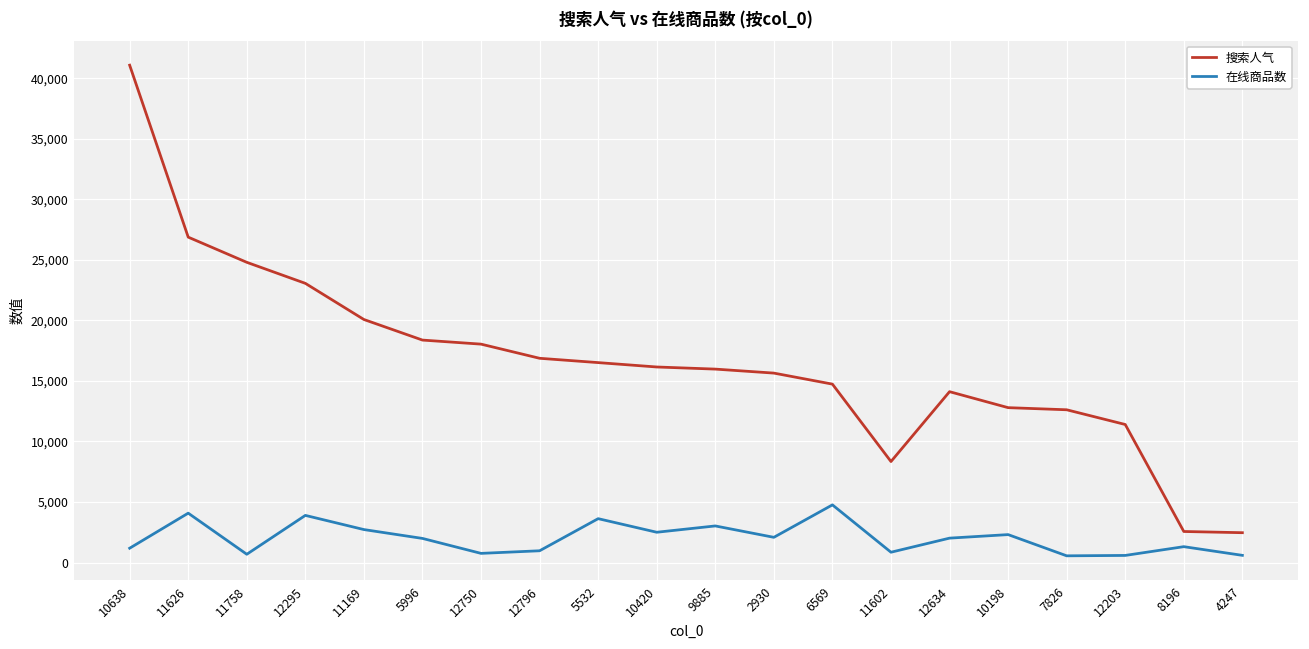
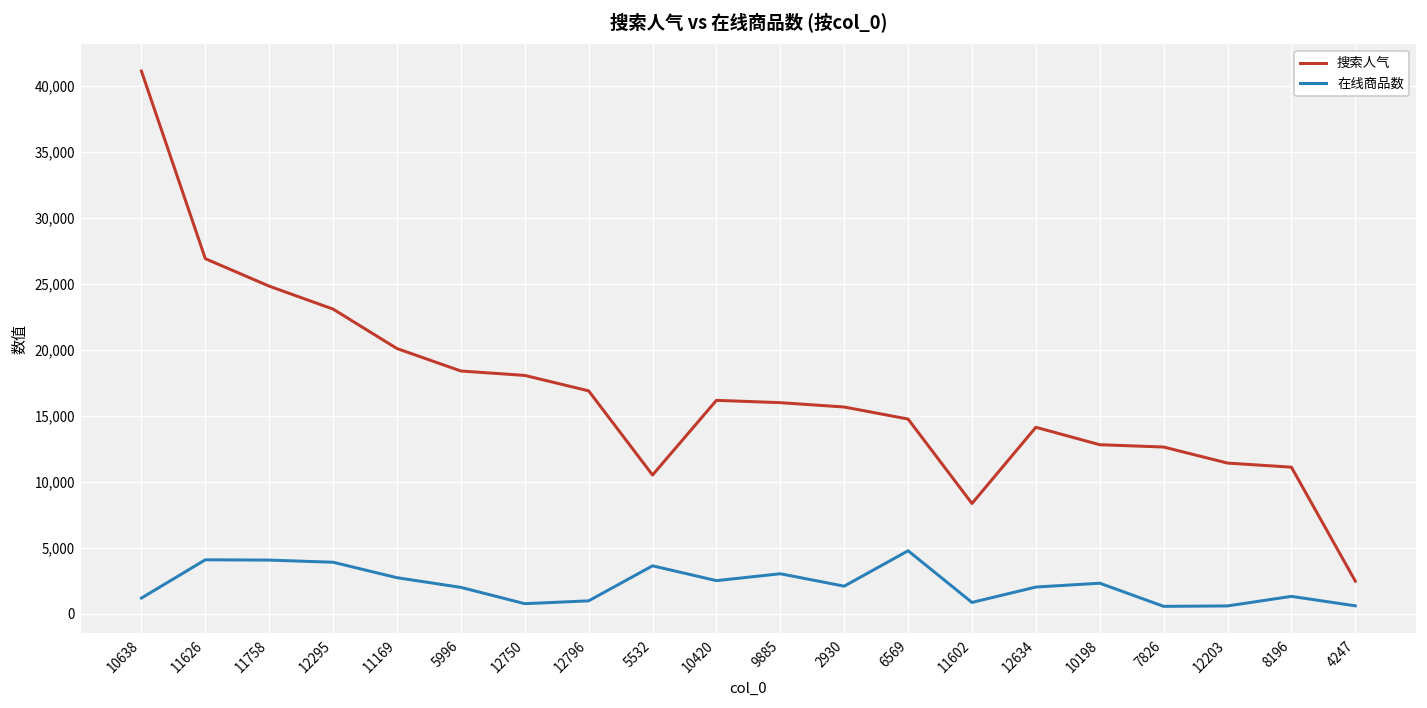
  {
    "搜索人气": {
      "10638": "41,100",
      "11626": "26,900",
      "11758": "24,800",
      "12295": "23,100",
      "11169": "20,100",
      "5996": "18,400",
      "12750": "18,000",
      "12796": "16,900",
-     "5532": "16,500",
+     "5532": "10,500",
      "10420": "16,200",
      "9885": "16,000",
      "2930": "15,700",
      "6569": "14,700",
      "11602": "8,300",
      "12634": "14,100",
      "10198": "12,800",
      "7826": "12,600",
      "12203": "11,400",
-     "8196": "2,600",
+     "8196": "11,100",
      "4247": "2,500"
    },
    "在线商品数": {
      "10638": "1,200",
      "11626": "4,100",
-     "11758": "700",
+     "11758": "4,100",
      "12295": "3,900",
      "11169": "2,700",
      "5996": "2,000",
      "12750": "800",
      "12796": "1,000",
      "5532": "3,600",
      "10420": "2,500",
      "9885": "3,000",
      "2930": "2,100",
      "6569": "4,800",
      "11602": "900",
      "12634": "2,000",
      "10198": "2,300",
      "7826": "600",
      "12203": "600",
      "8196": "1,300",
      "4247": "600"
    }
  }
